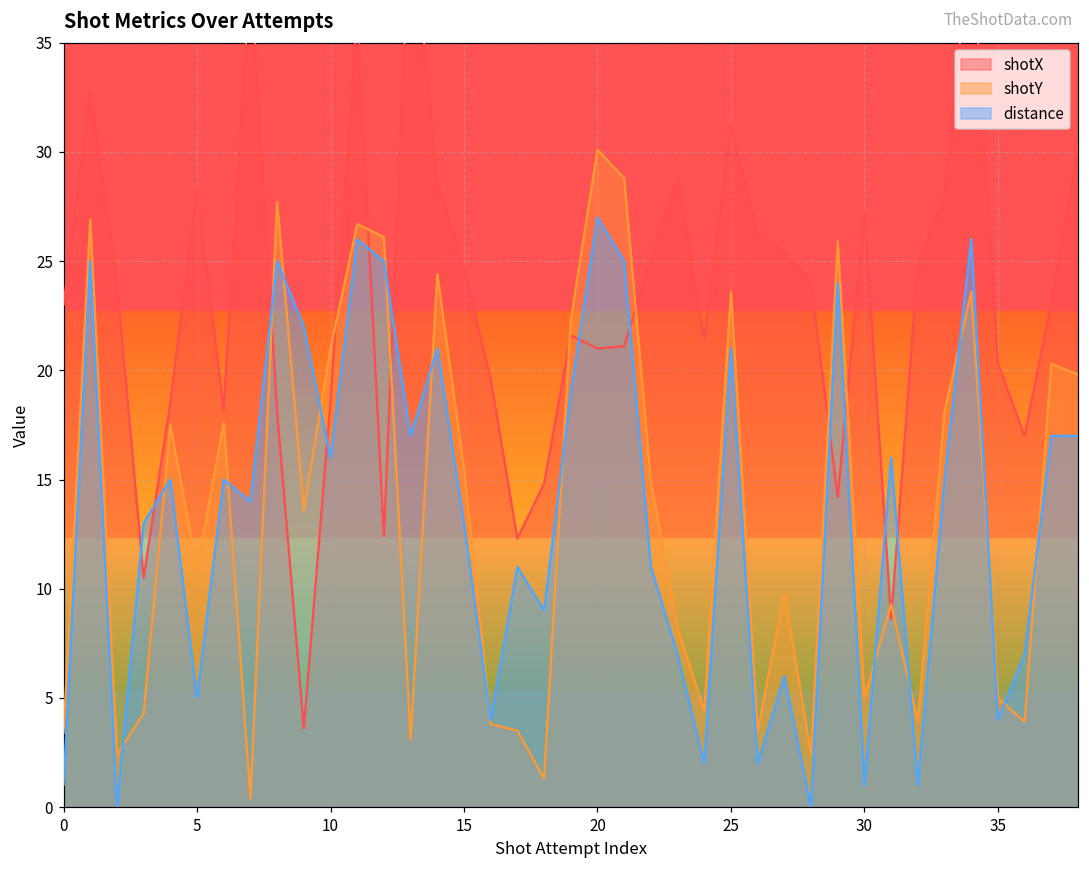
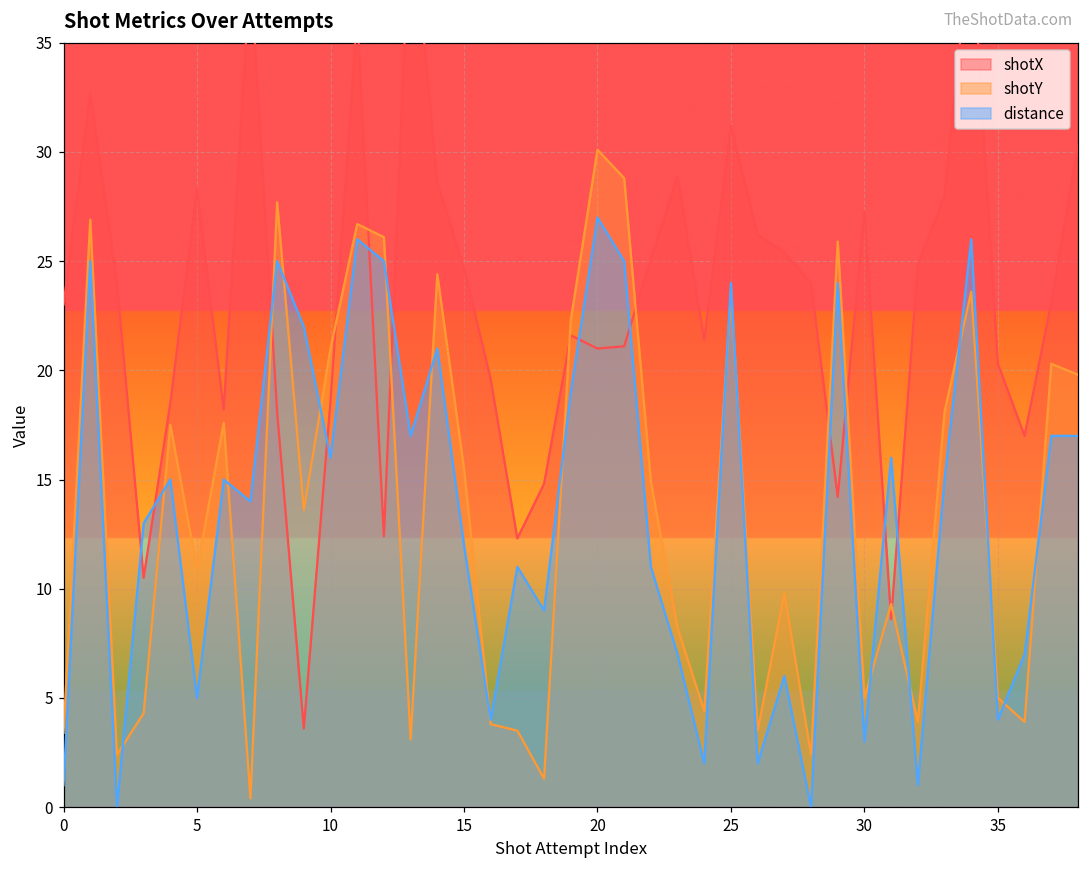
  {
    "distance": {
      "0": 1,
      "5": 5,
      "10": 16,
-     "15": 13,
+     "15": 12,
      "20": 27,
-     "25": 21,
-     "30": 1,
+     "25": 24,
+     "30": 3,
      "35": 4
    }
  }
